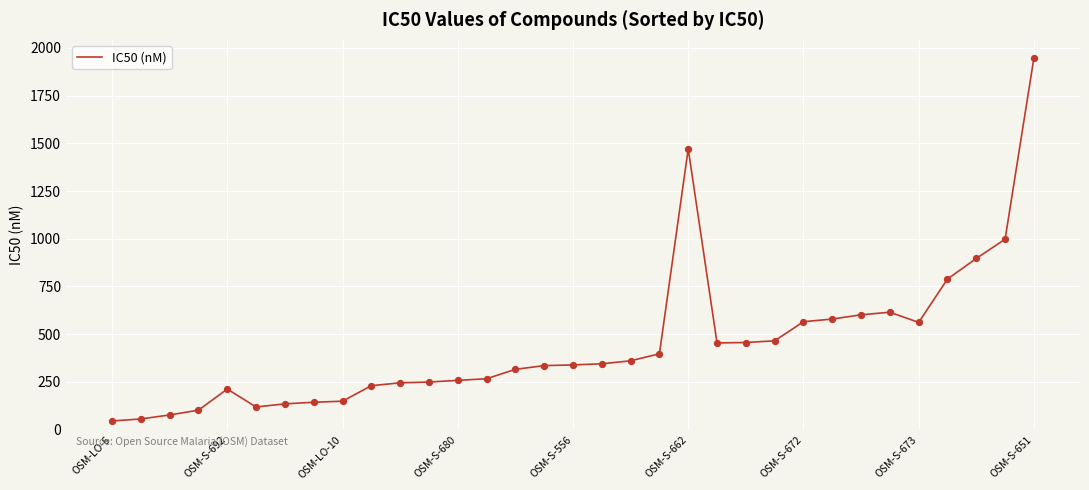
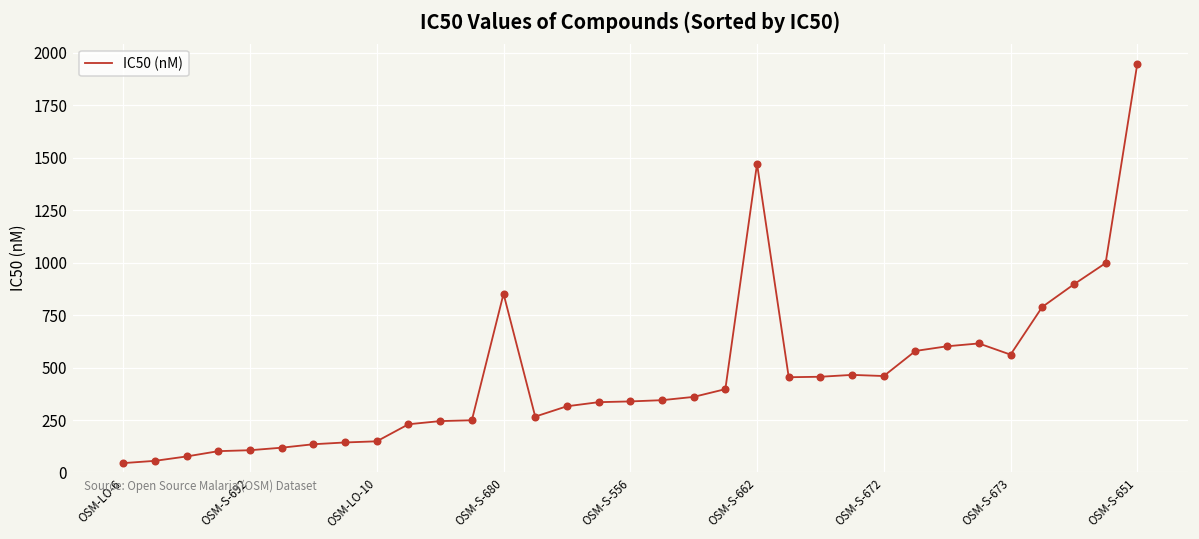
  {
    "OSM-LO-6": 40,
-   "OSM-S-692": 210,
+   "OSM-S-692": 110,
    "OSM-LO-10": 150,
-   "OSM-S-680": 260,
+   "OSM-S-680": 850,
    "OSM-S-556": 340,
    "OSM-S-662": 1470,
-   "OSM-S-672": 570,
+   "OSM-S-672": 460,
    "OSM-S-673": 560,
    "OSM-S-651": 1950
  }
